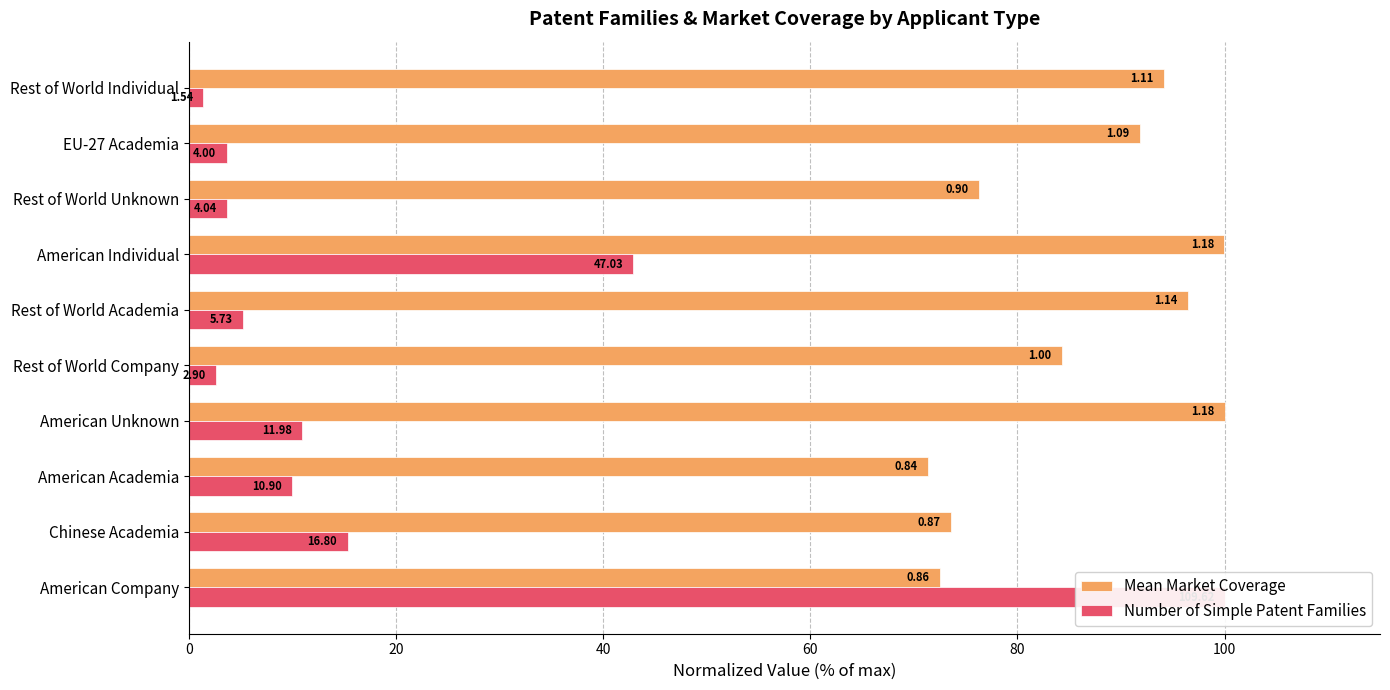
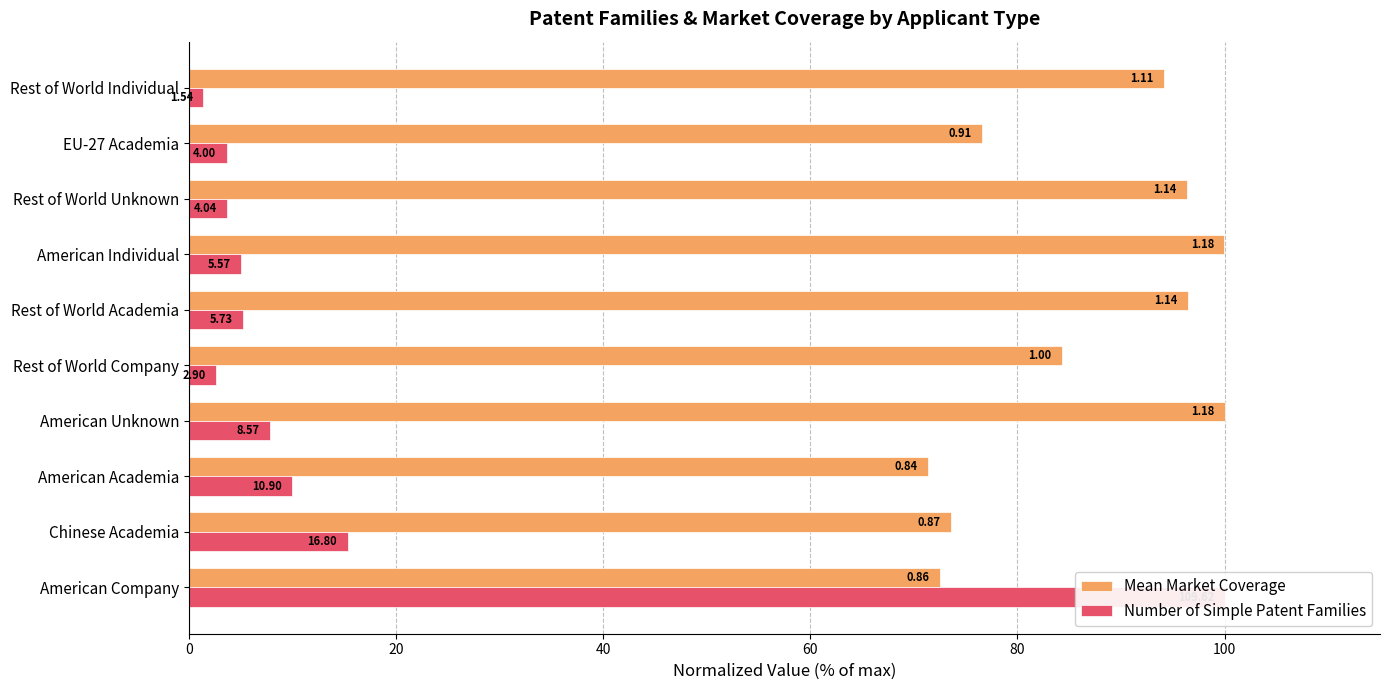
  {
    "Mean Market Coverage": {
-     "EU-27 Academia": 1.09,
-     "Rest of World Unknown": 0.90
+     "EU-27 Academia": 0.91,
+     "Rest of World Unknown": 1.14
    },
    "Number of Simple Patent Families": {
-     "American Individual": 47.03,
-     "American Unknown": 11.98
+     "American Individual": 5.57,
+     "American Unknown": 8.57
    }
  }
